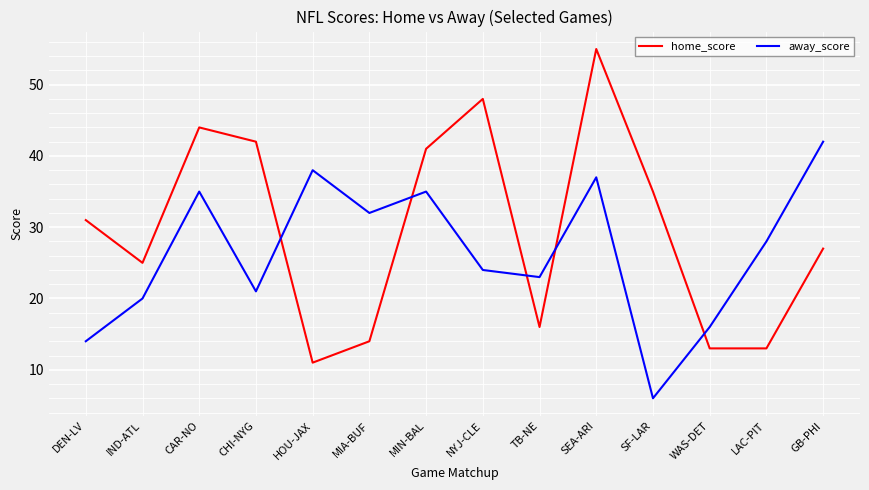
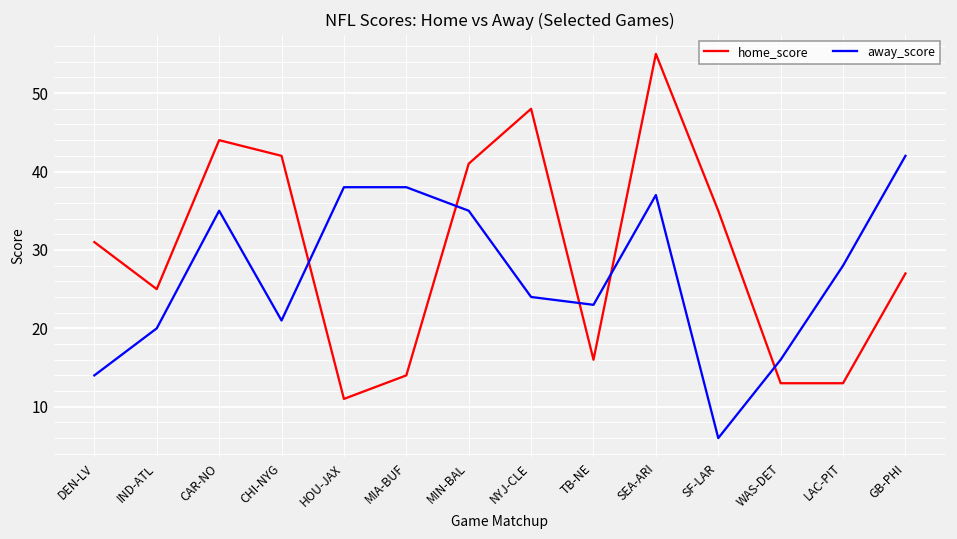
  {
    "home_score": {
      "DEN-LV": 31,
      "IND-ATL": 25,
      "CAR-NO": 44,
      "CHI-NYG": 42,
      "HOU-JAX": 11,
      "MIA-BUF": 14,
      "MIN-BAL": 41,
      "NYJ-CLE": 48,
      "TB-NE": 16,
      "SEA-ARI": 55,
      "SF-LAR": 35,
      "WAS-DET": 13,
      "LAC-PIT": 13,
      "GB-PHI": 27
    },
    "away_score": {
      "DEN-LV": 14,
      "IND-ATL": 20,
      "CAR-NO": 35,
      "CHI-NYG": 21,
      "HOU-JAX": 38,
-     "MIA-BUF": 32,
+     "MIA-BUF": 38,
      "MIN-BAL": 35,
      "NYJ-CLE": 24,
      "TB-NE": 23,
      "SEA-ARI": 37,
      "SF-LAR": 6,
      "WAS-DET": 16,
      "LAC-PIT": 28,
      "GB-PHI": 42
    }
  }
